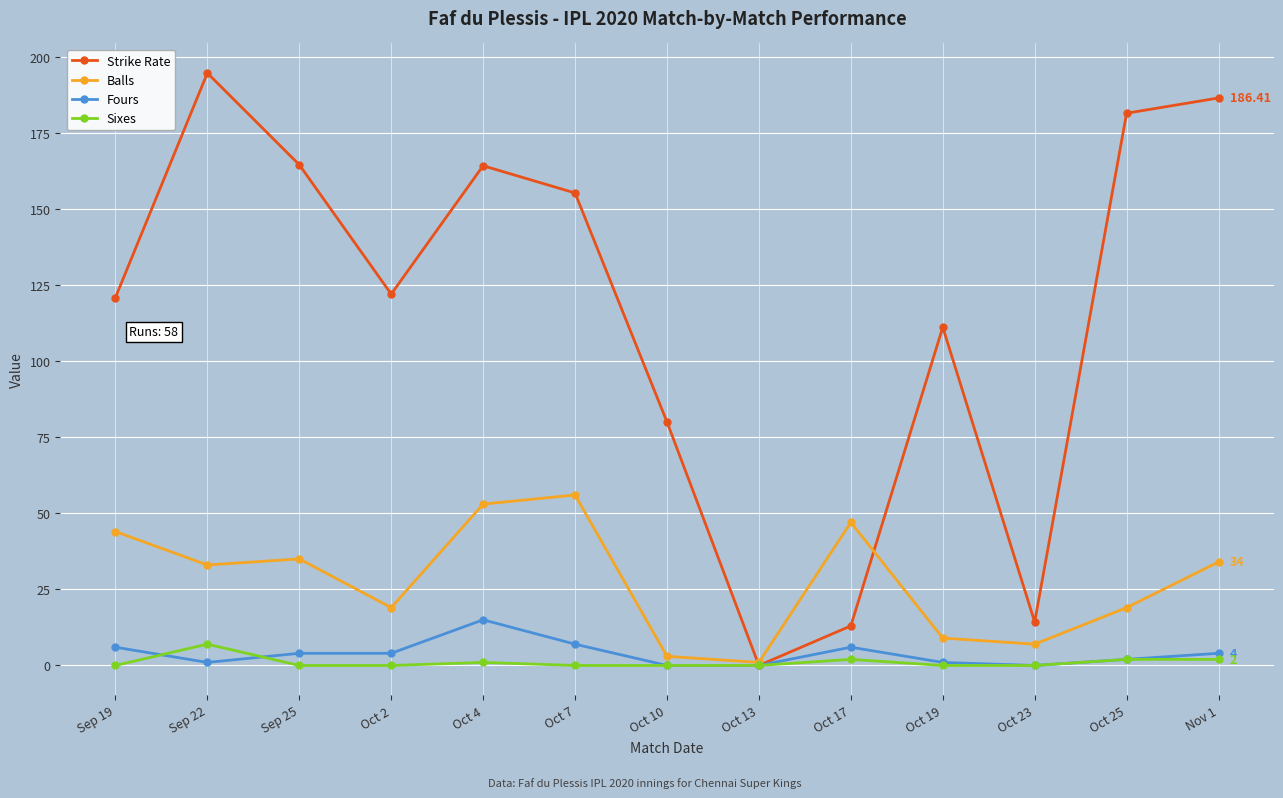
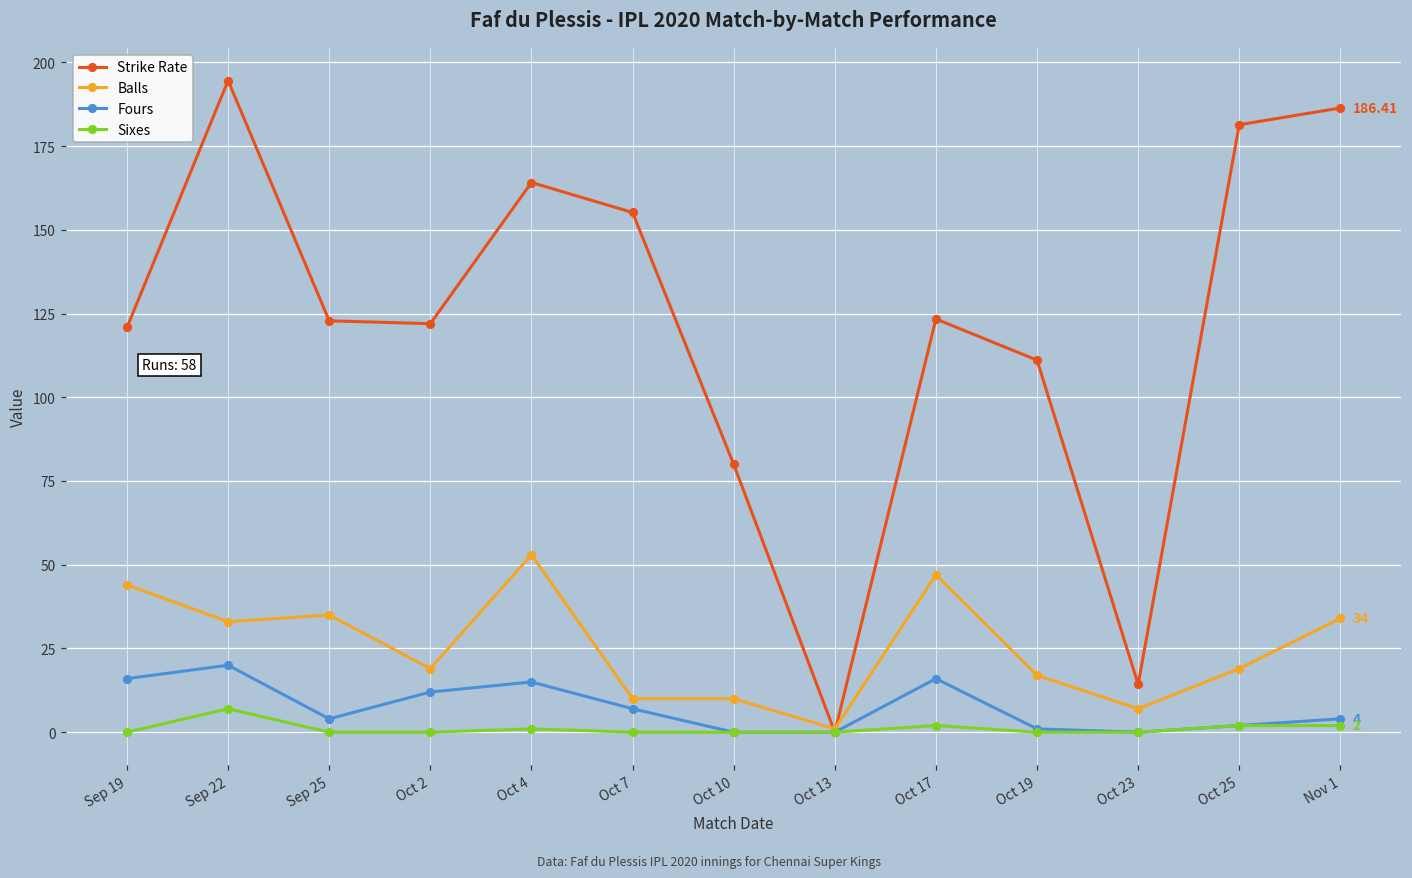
  {
    "Strike Rate": {
      "Sep 19": 121,
      "Sep 22": 195,
-     "Sep 25": 164,
+     "Sep 25": 123,
      "Oct 2": 122,
      "Oct 4": 164,
      "Oct 7": 155,
      "Oct 10": 80,
-     "Oct 17": 13,
+     "Oct 17": 123,
      "Oct 19": 111,
      "Oct 23": 14,
      "Oct 25": 181
    },
    "Balls": {
      "Sep 19": 44,
      "Sep 22": 33,
      "Sep 25": 35,
      "Oct 2": 19,
      "Oct 4": 53,
-     "Oct 7": 56,
-     "Oct 10": 3,
+     "Oct 7": 10,
+     "Oct 10": 10,
      "Oct 13": 1,
      "Oct 17": 47,
-     "Oct 19": 9,
+     "Oct 19": 17,
      "Oct 23": 7,
      "Oct 25": 19
    },
    "Fours": {
-     "Sep 19": 6,
-     "Sep 22": 1,
+     "Sep 19": 16,
+     "Sep 22": 20,
      "Sep 25": 4,
-     "Oct 2": 4,
+     "Oct 2": 12,
      "Oct 4": 15,
      "Oct 7": 7,
-     "Oct 17": 6,
+     "Oct 17": 16,
      "Oct 19": 1
    },
    "Sixes": {
      "Sep 19": 0,
      "Sep 22": 7,
      "Sep 25": 0,
      "Oct 2": 0,
      "Oct 4": 1,
      "Oct 7": 0,
      "Oct 17": 2,
      "Oct 19": 0
    }
  }
